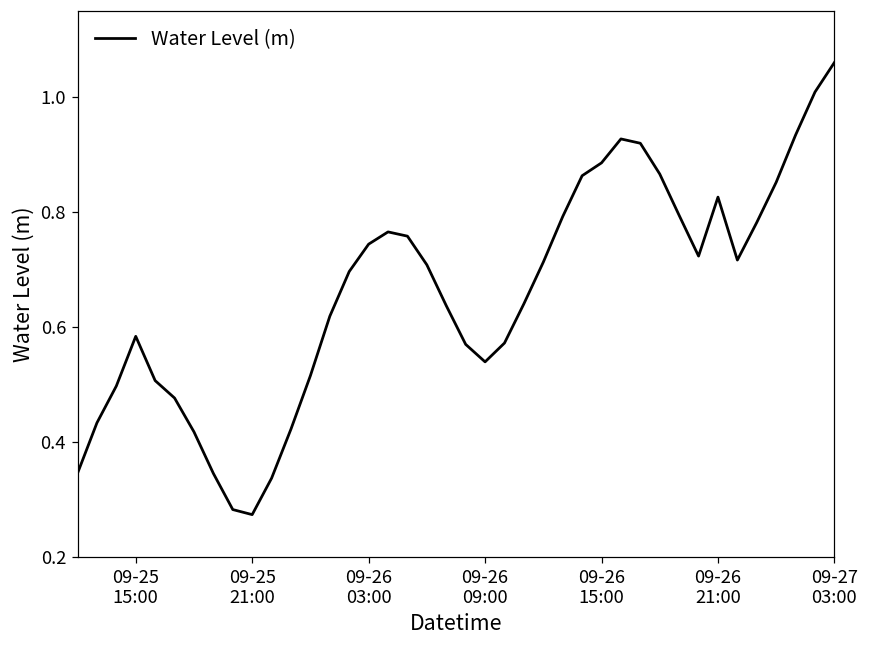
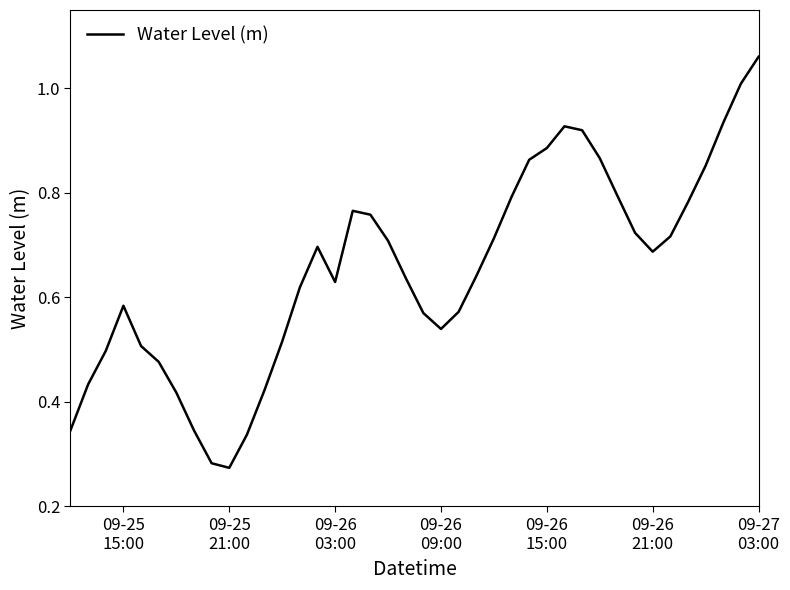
  {
    "09-25 15:00": 0.58,
    "09-25 21:00": 0.27,
-   "09-26 03:00": 0.74,
+   "09-26 03:00": 0.63,
    "09-26 09:00": 0.54,
    "09-26 15:00": 0.89,
-   "09-26 21:00": 0.83,
+   "09-26 21:00": 0.69,
    "09-27 03:00": 1.06
  }
